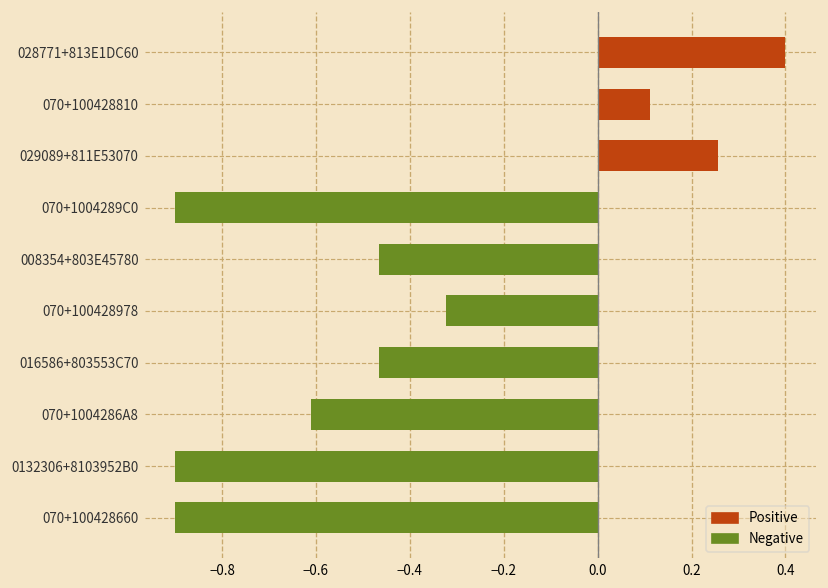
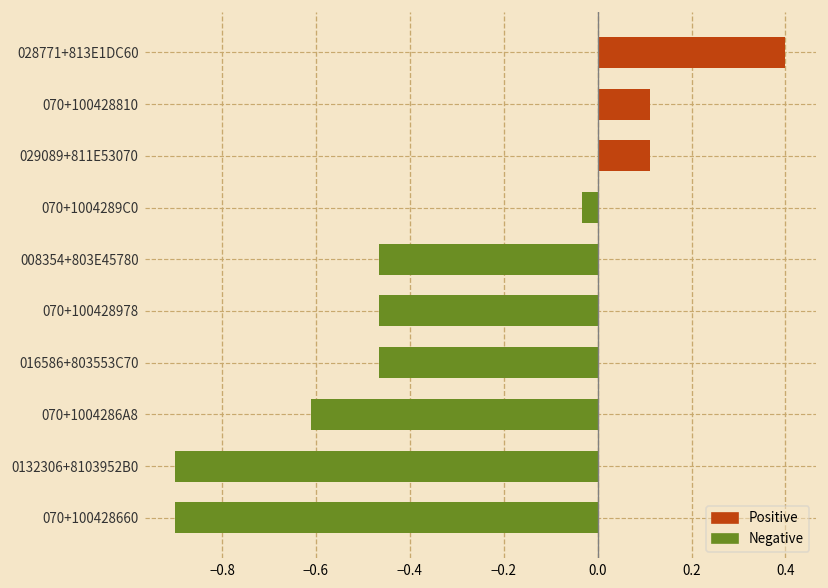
  {
    "028771+813E1DC60": 0.40,
    "070+100428810": 0.11,
-   "029089+811E53070": 0.26,
-   "070+1004289C0": -0.90,
+   "029089+811E53070": 0.11,
+   "070+1004289C0": -0.03,
    "008354+803E45780": -0.47,
-   "070+100428978": -0.32,
+   "070+100428978": -0.47,
    "016586+803553C70": -0.47,
    "070+1004286A8": -0.61,
    "0132306+8103952B0": -0.90,
    "070+100428660": -0.90
  }
